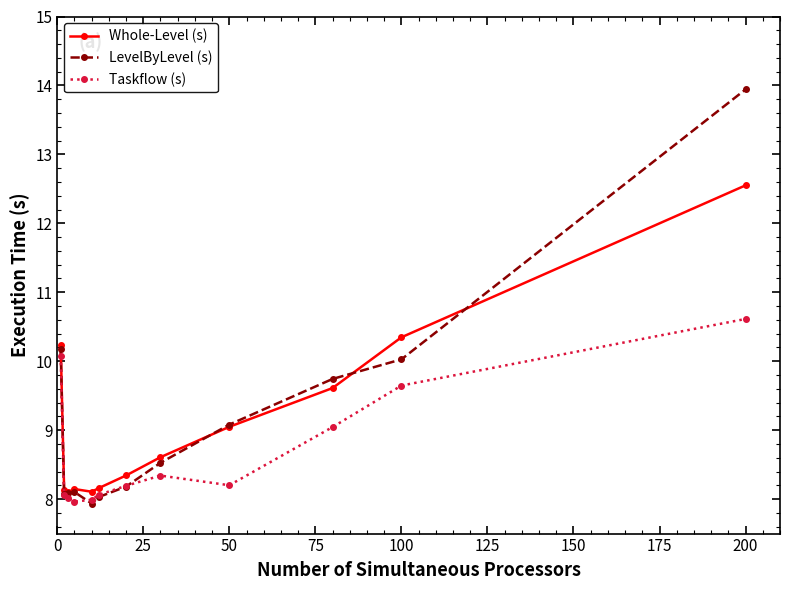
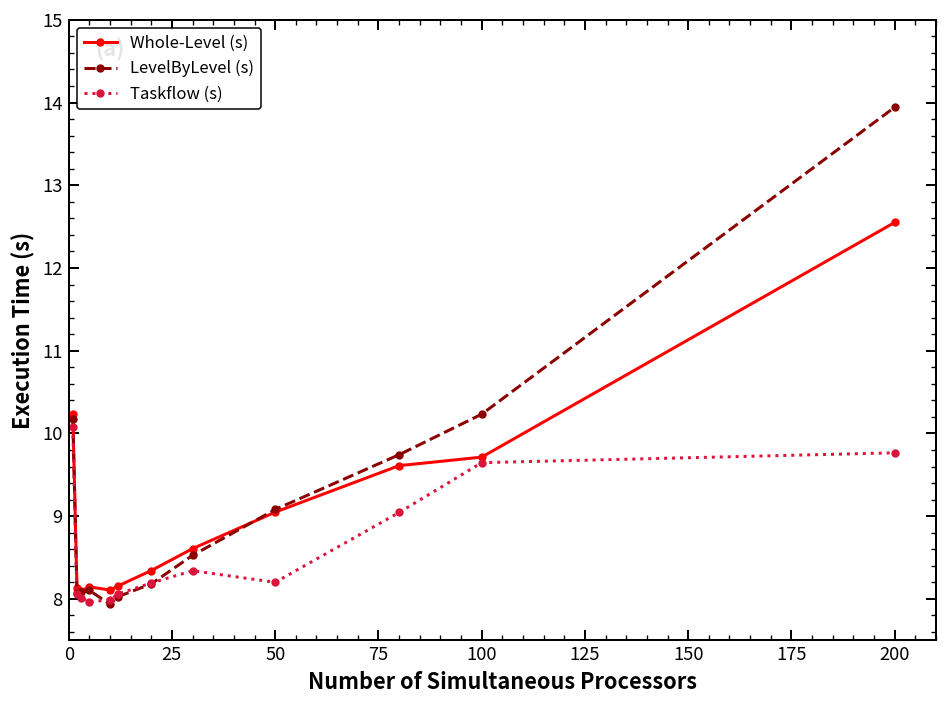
  {
    "Whole-Level (s)": {
-     "100": 10.3,
+     "100": 9.7,
      "200": 12.6
    },
    "LevelByLevel (s)": {
-     "100": 10.0,
+     "100": 10.2,
      "200": 13.9
    },
    "Taskflow (s)": {
      "50": 8.2,
      "100": 9.6,
-     "200": 10.6
+     "200": 9.8
    }
  }
